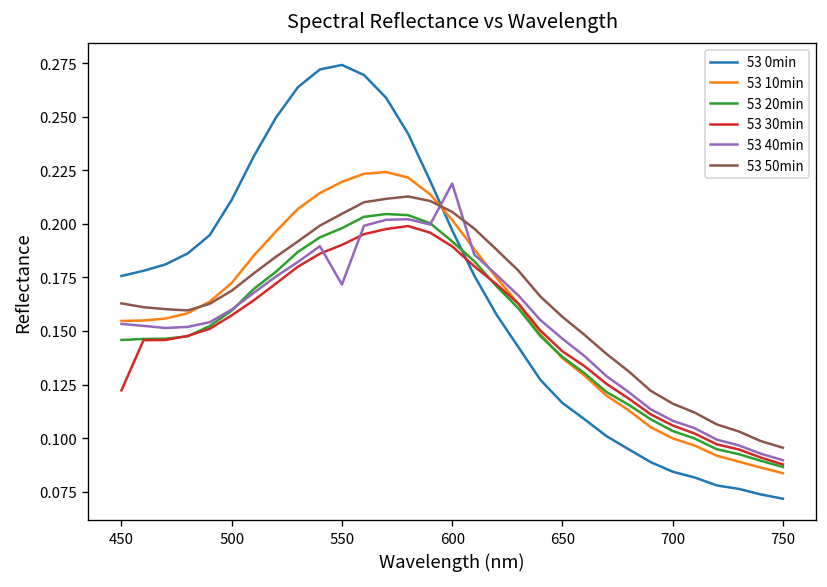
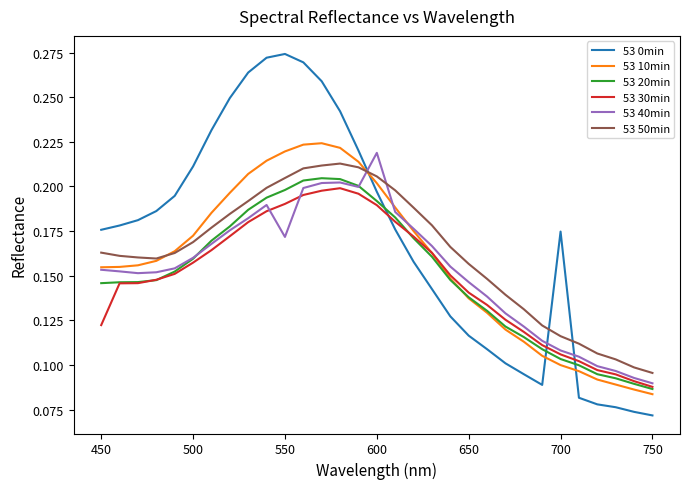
  {
    "53 0min": {
      "450": 0.176,
      "500": 0.211,
      "550": 0.274,
      "600": 0.197,
      "650": 0.116,
-     "700": 0.084,
+     "700": 0.175,
      "750": 0.072
    },
    "53 10min": {
      "500": 0.172,
      "550": 0.220,
      "600": 0.202,
      "700": 0.100,
      "750": 0.084
    },
    "53 20min": {
      "450": 0.146,
      "550": 0.198,
      "600": 0.192,
      "700": 0.103
    },
    "53 30min": {
      "450": 0.122,
      "500": 0.157,
      "550": 0.190,
      "600": 0.190,
      "650": 0.141,
      "700": 0.106
    },
    "53 40min": {
      "550": 0.172,
      "600": 0.219,
      "650": 0.146,
      "700": 0.108,
      "750": 0.090
    },
    "53 50min": {
      "450": 0.163,
      "500": 0.169,
      "550": 0.205,
      "600": 0.206,
      "650": 0.157,
      "700": 0.116,
      "750": 0.096
    }
  }
